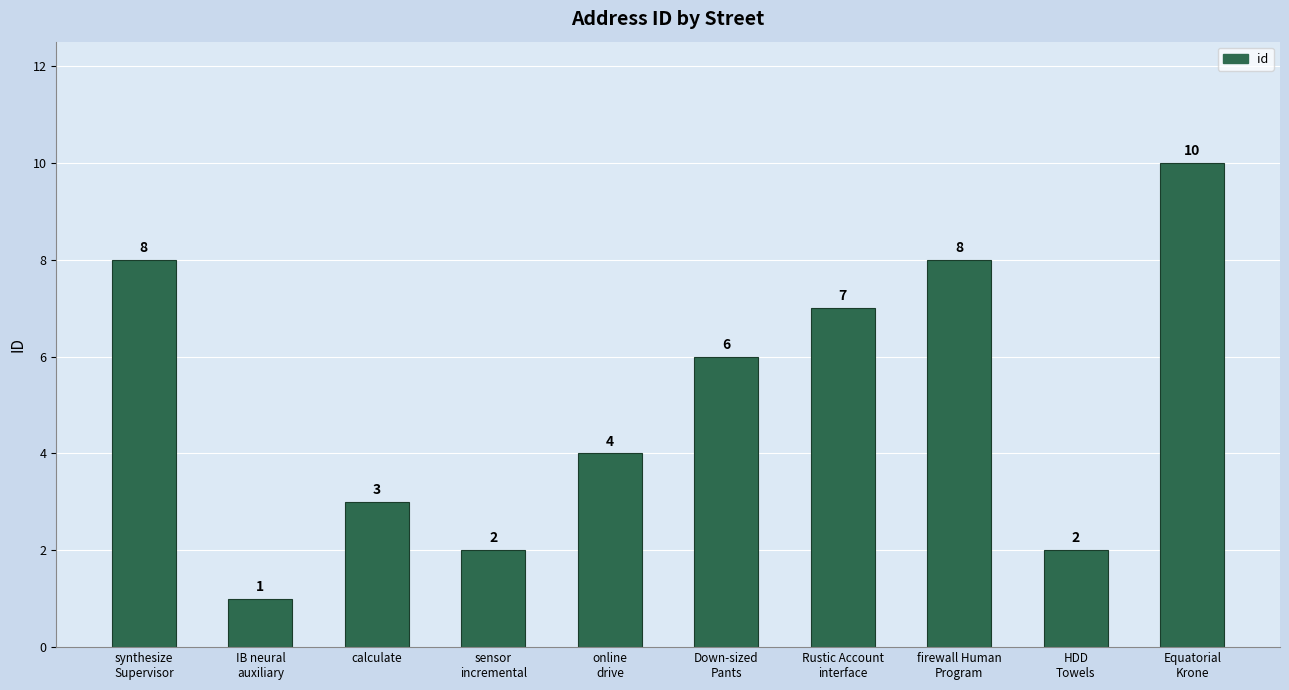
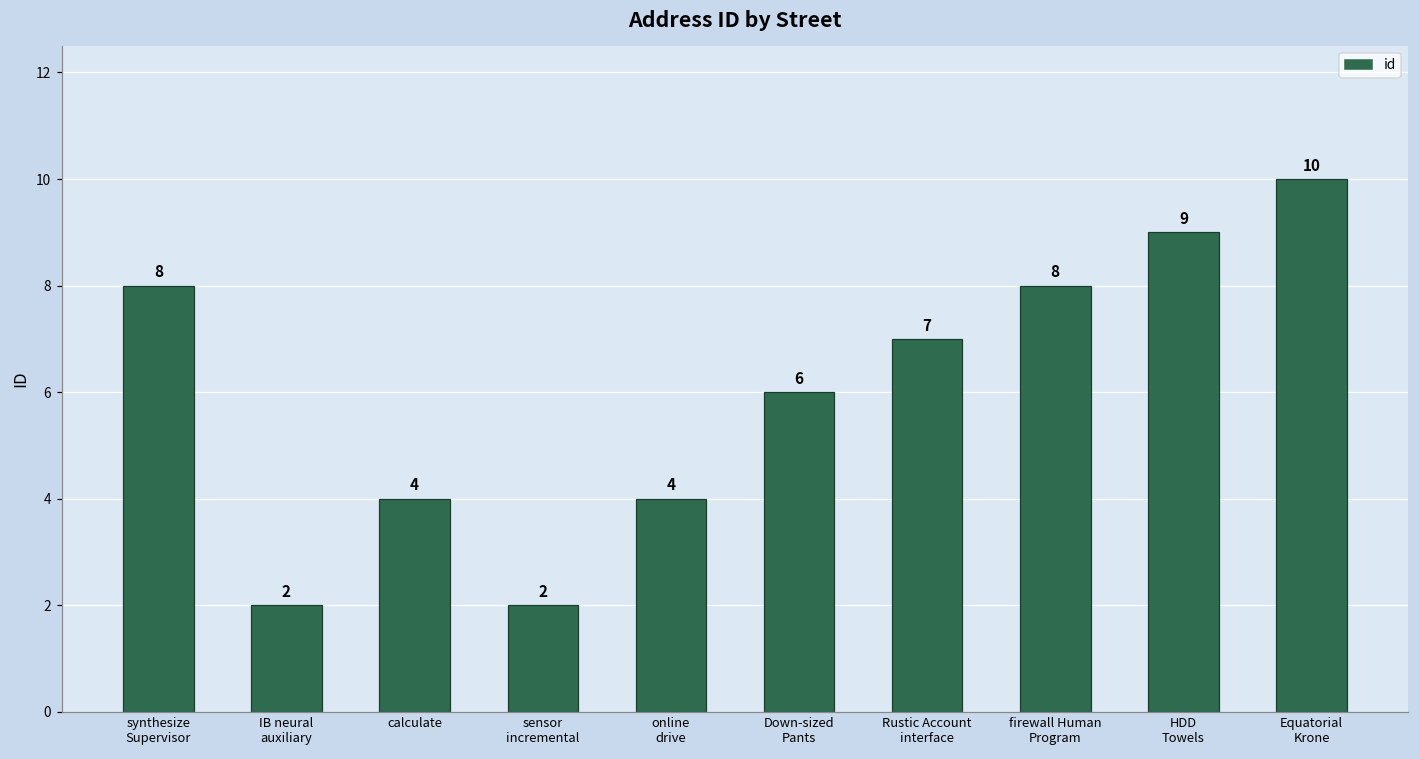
  {
    "synthesize Supervisor": 8,
-   "IB neural auxiliary": 1,
-   "calculate": 3,
+   "IB neural auxiliary": 2,
+   "calculate": 4,
    "sensor incremental": 2,
    "online drive": 4,
    "Down-sized Pants": 6,
    "Rustic Account interface": 7,
    "firewall Human Program": 8,
-   "HDD Towels": 2,
+   "HDD Towels": 9,
    "Equatorial Krone": 10
  }
